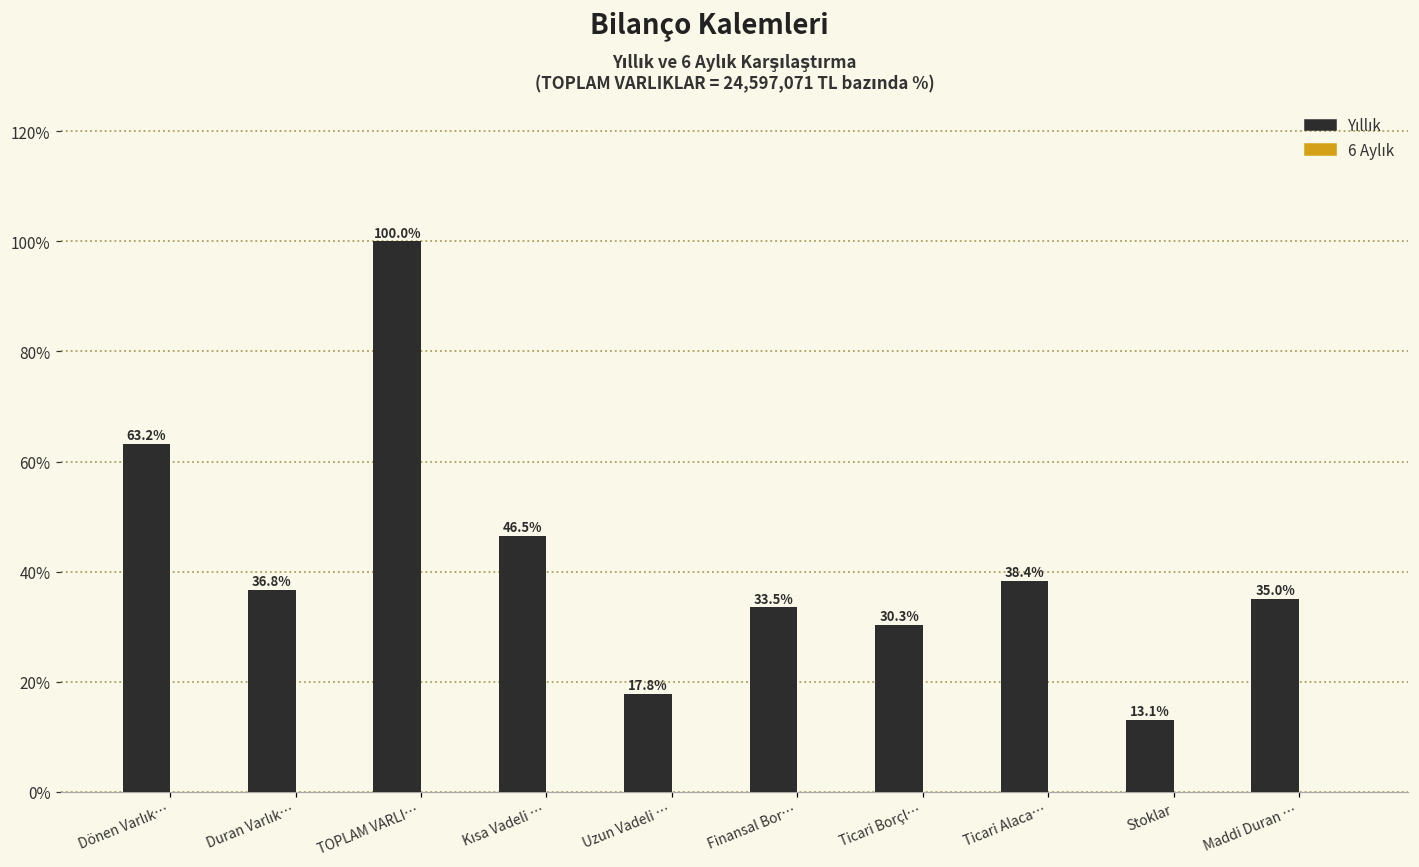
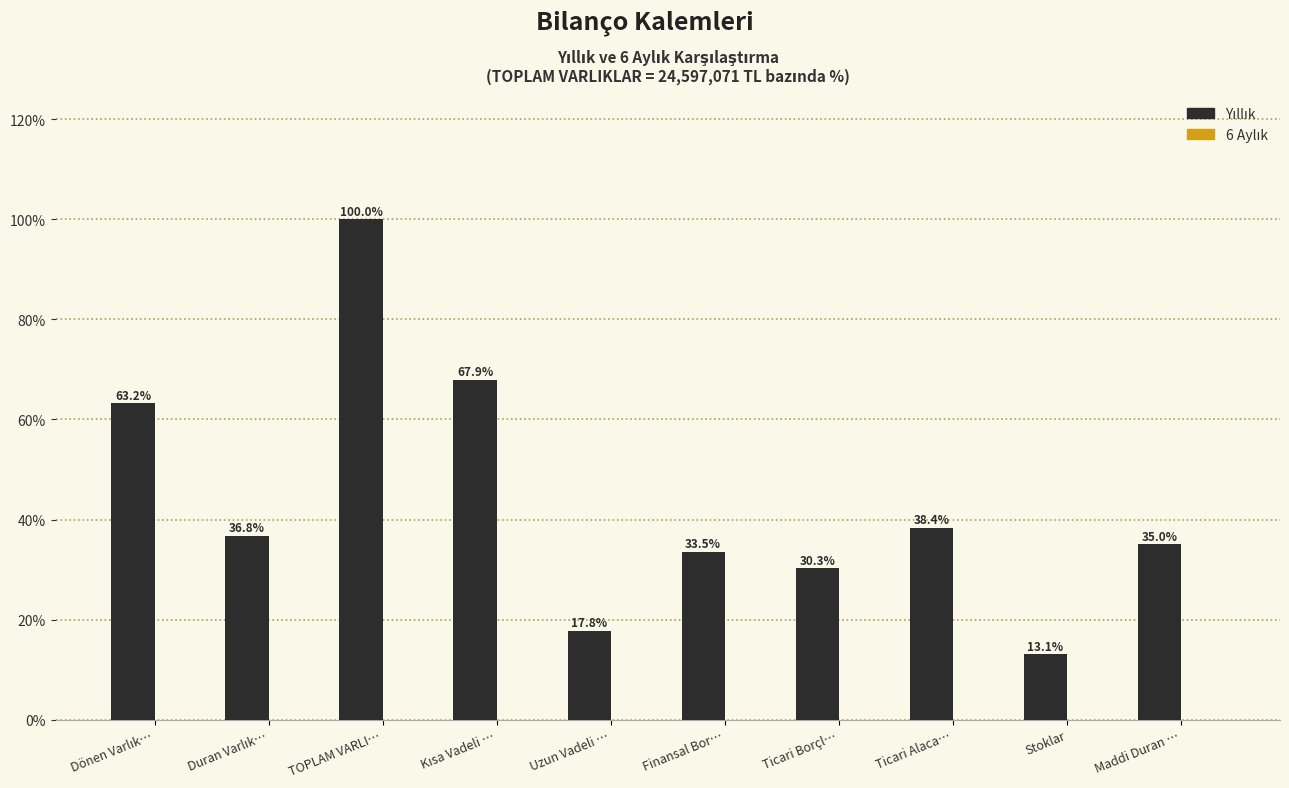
  {
    "Yıllık": {
      "Dönen Varlık…": "63.2%",
      "Duran Varlık…": "36.8%",
      "TOPLAM VARLI…": "100.0%",
-     "Kısa Vadeli …": "46.5%",
+     "Kısa Vadeli …": "67.9%",
      "Uzun Vadeli …": "17.8%",
      "Finansal Bor…": "33.5%",
      "Ticari Borçl…": "30.3%",
      "Ticari Alaca…": "38.4%",
      "Stoklar": "13.1%",
      "Maddi Duran …": "35.0%"
    },
    "6 Aylık": {
      "Dönen Varlık…": "0%",
      "Duran Varlık…": "0%",
      "TOPLAM VARLI…": "0%",
      "Kısa Vadeli …": "0%",
      "Uzun Vadeli …": "0%",
      "Finansal Bor…": "0%",
      "Ticari Borçl…": "0%",
      "Ticari Alaca…": "0%",
      "Stoklar": "0%",
      "Maddi Duran …": "0%"
    }
  }
